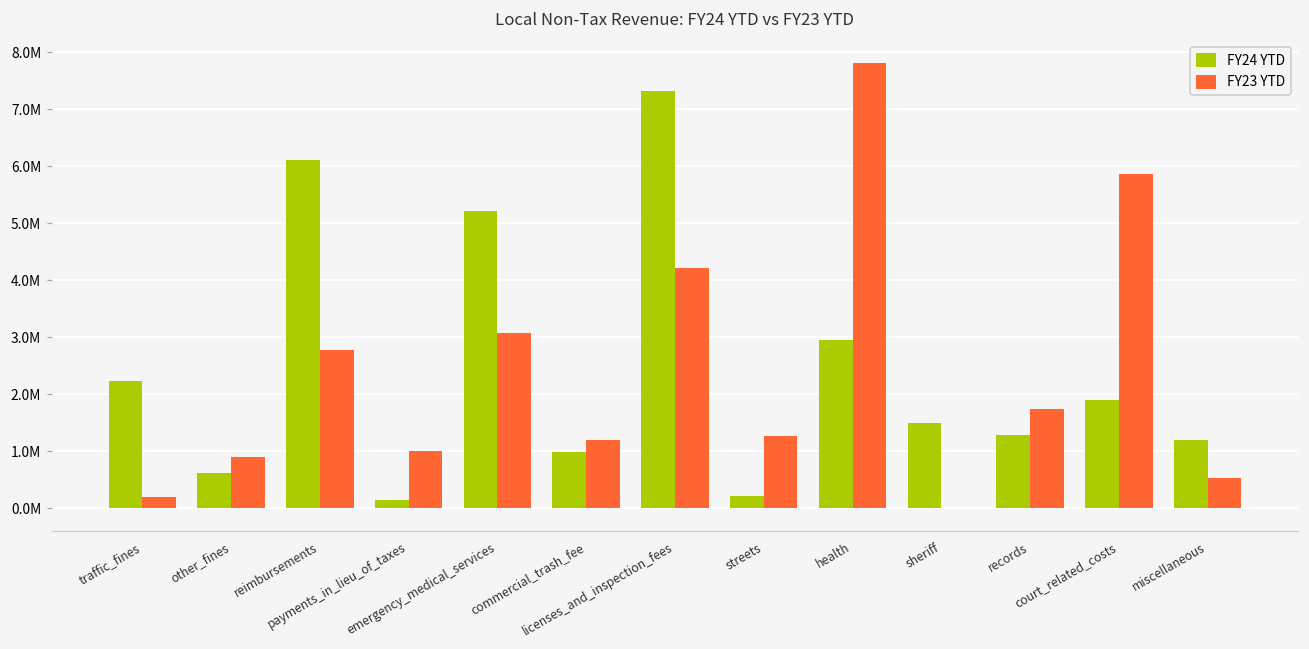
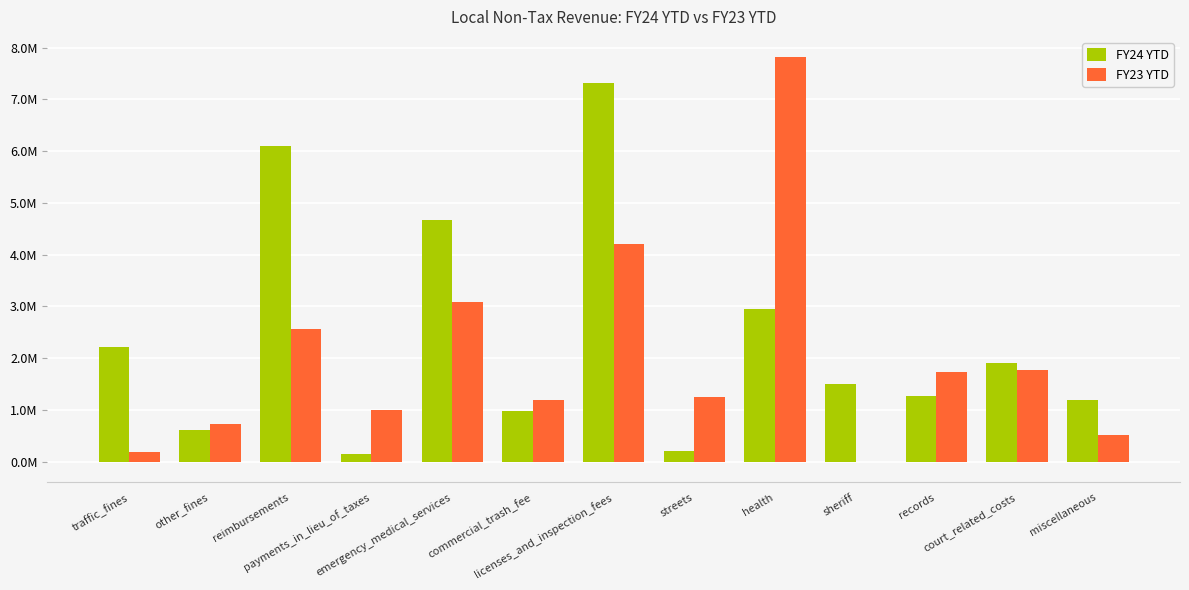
  {
    "FY24 YTD": {
      "traffic_fines": 2200000,
      "other_fines": 600000,
      "reimbursements": 6100000,
      "payments_in_lieu_of_taxes": 100000,
-     "emergency_medical_services": 5200000,
+     "emergency_medical_services": 4700000,
      "commercial_trash_fee": 1000000,
      "licenses_and_inspection_fees": 7300000,
      "streets": 200000,
      "health": 2900000,
      "sheriff": 1500000,
      "records": 1300000,
      "court_related_costs": 1900000,
      "miscellaneous": 1200000
    },
    "FY23 YTD": {
      "traffic_fines": 200000,
-     "other_fines": 900000,
-     "reimbursements": 2800000,
+     "other_fines": 700000,
+     "reimbursements": 2600000,
      "payments_in_lieu_of_taxes": 1000000,
      "emergency_medical_services": 3100000,
      "commercial_trash_fee": 1200000,
      "licenses_and_inspection_fees": 4200000,
      "streets": 1300000,
      "health": 7800000,
      "records": 1700000,
-     "court_related_costs": 5900000,
+     "court_related_costs": 1800000,
      "miscellaneous": 500000
    }
  }
